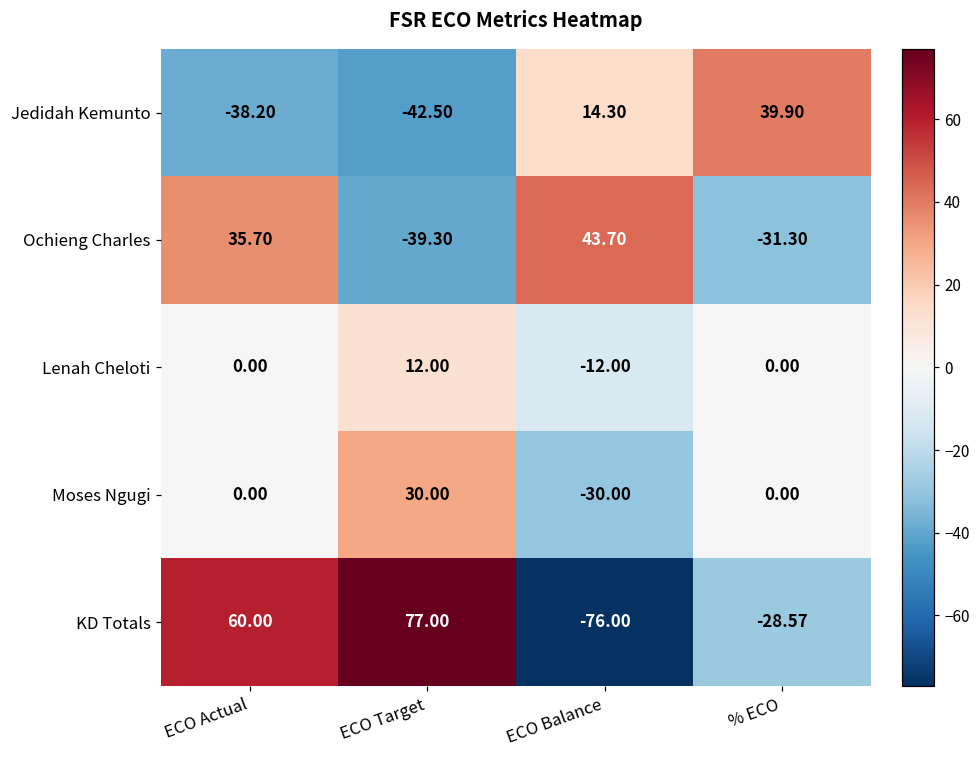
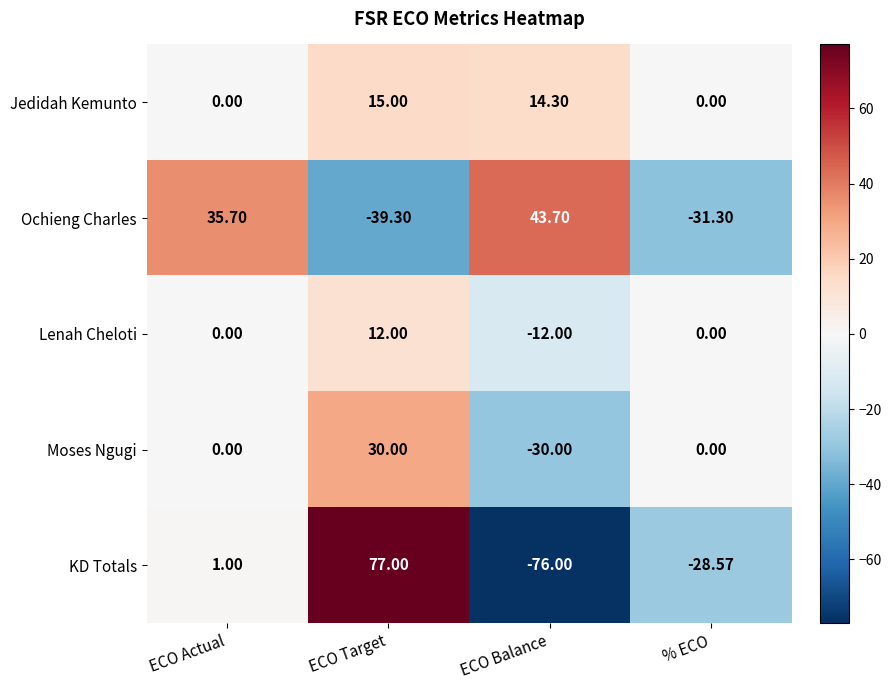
  {
    "Jedidah Kemunto": {
-     "ECO Actual": -38.20,
-     "ECO Target": -42.50,
+     "ECO Actual": 0.00,
+     "ECO Target": 15.00,
      "ECO Balance": 14.30,
-     "% ECO": 39.90
+     "% ECO": 0.00
    },
    "Ochieng Charles": {
      "ECO Actual": 35.70,
      "ECO Target": -39.30,
      "ECO Balance": 43.70,
      "% ECO": -31.30
    },
    "Lenah Cheloti": {
      "ECO Actual": 0.00,
      "ECO Target": 12.00,
      "ECO Balance": -12.00,
      "% ECO": 0.00
    },
    "Moses Ngugi": {
      "ECO Actual": 0.00,
      "ECO Target": 30.00,
      "ECO Balance": -30.00,
      "% ECO": 0.00
    },
    "KD Totals": {
-     "ECO Actual": 60.00,
+     "ECO Actual": 1.00,
      "ECO Target": 77.00,
      "ECO Balance": -76.00,
      "% ECO": -28.57
    }
  }
